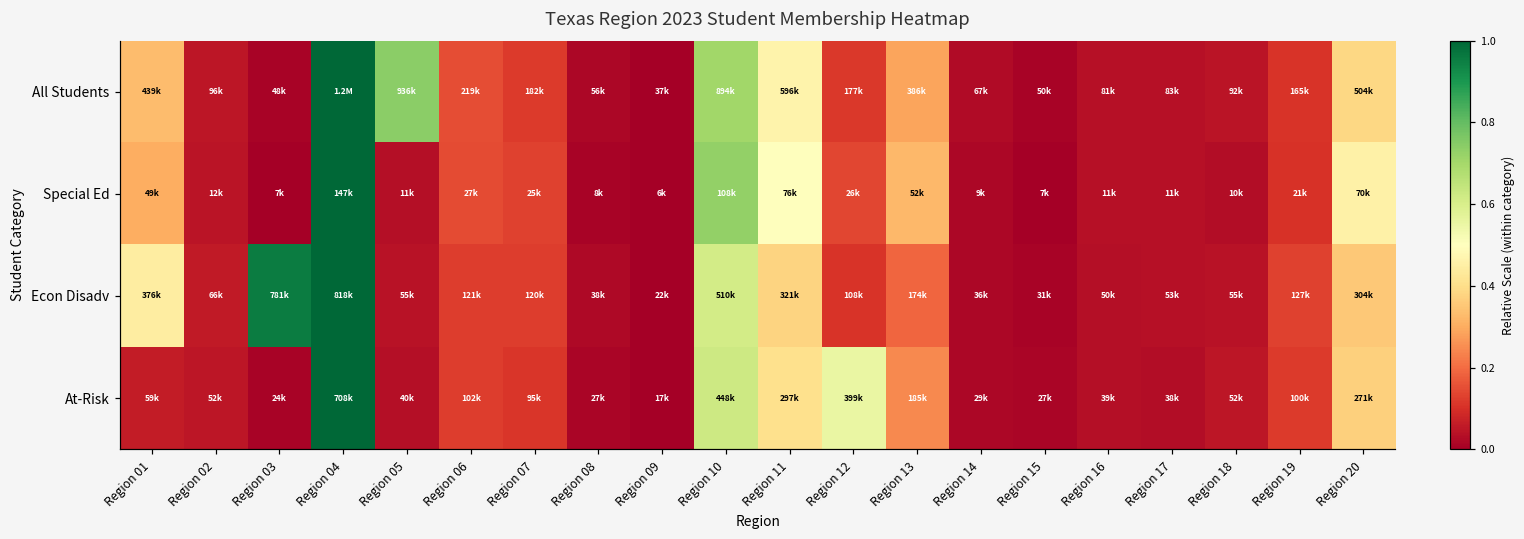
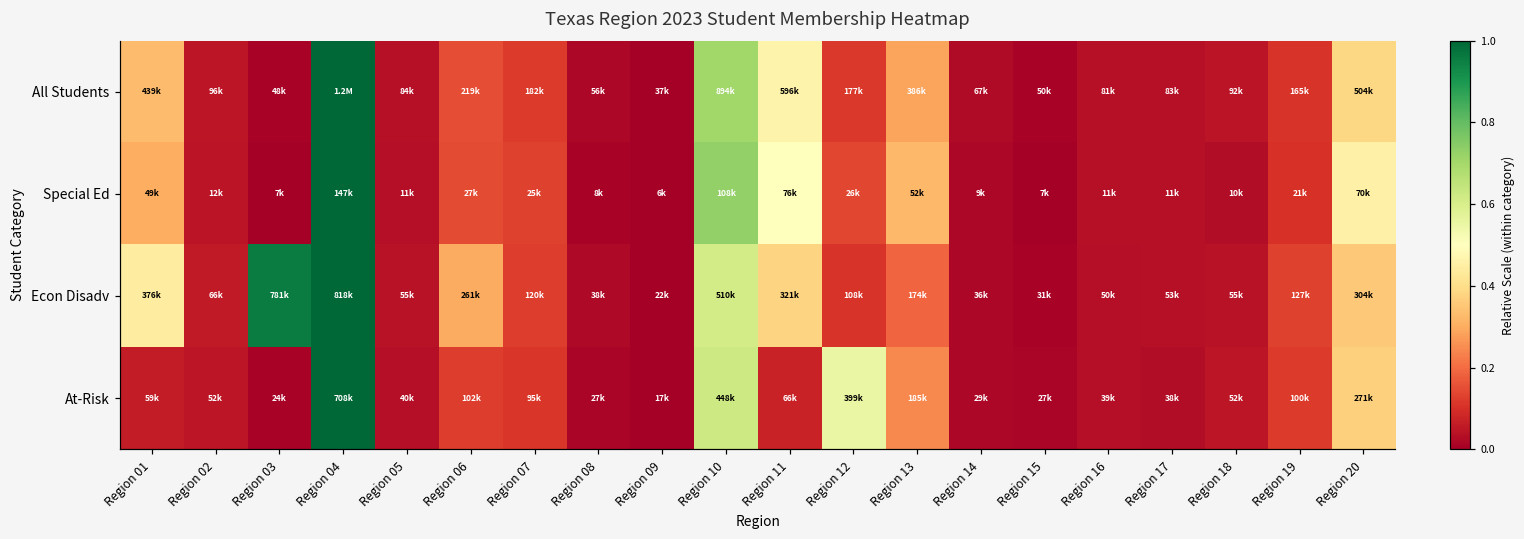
  {
    "All Students": {
      "Region 01": "439k",
      "Region 02": "96k",
      "Region 03": "48k",
      "Region 04": "1.2M",
-     "Region 05": "936k",
+     "Region 05": "84k",
      "Region 06": "219k",
      "Region 07": "182k",
      "Region 08": "56k",
      "Region 09": "37k",
      "Region 10": "894k",
      "Region 11": "596k",
      "Region 12": "177k",
      "Region 13": "386k",
      "Region 14": "67k",
      "Region 15": "50k",
      "Region 16": "81k",
      "Region 17": "83k",
      "Region 18": "92k",
      "Region 19": "165k",
      "Region 20": "504k"
    },
    "Special Ed": {
      "Region 01": "49k",
      "Region 02": "12k",
      "Region 03": "7k",
      "Region 04": "147k",
      "Region 05": "11k",
      "Region 06": "27k",
      "Region 07": "25k",
      "Region 08": "8k",
      "Region 09": "6k",
      "Region 10": "108k",
      "Region 11": "76k",
      "Region 12": "26k",
      "Region 13": "52k",
      "Region 14": "9k",
      "Region 15": "7k",
      "Region 16": "11k",
      "Region 17": "11k",
      "Region 18": "10k",
      "Region 19": "21k",
      "Region 20": "70k"
    },
    "Econ Disadv": {
      "Region 01": "376k",
      "Region 02": "66k",
      "Region 03": "781k",
      "Region 04": "818k",
      "Region 05": "55k",
-     "Region 06": "121k",
+     "Region 06": "261k",
      "Region 07": "120k",
      "Region 08": "38k",
      "Region 09": "22k",
      "Region 10": "510k",
      "Region 11": "321k",
      "Region 12": "108k",
      "Region 13": "174k",
      "Region 14": "36k",
      "Region 15": "31k",
      "Region 16": "50k",
      "Region 17": "53k",
      "Region 18": "55k",
      "Region 19": "127k",
      "Region 20": "304k"
    },
    "At-Risk": {
      "Region 01": "59k",
      "Region 02": "52k",
      "Region 03": "24k",
      "Region 04": "708k",
      "Region 05": "40k",
      "Region 06": "102k",
      "Region 07": "95k",
      "Region 08": "27k",
      "Region 09": "17k",
      "Region 10": "448k",
-     "Region 11": "297k",
+     "Region 11": "66k",
      "Region 12": "399k",
      "Region 13": "185k",
      "Region 14": "29k",
      "Region 15": "27k",
      "Region 16": "39k",
      "Region 17": "38k",
      "Region 18": "52k",
      "Region 19": "100k",
      "Region 20": "271k"
    }
  }
